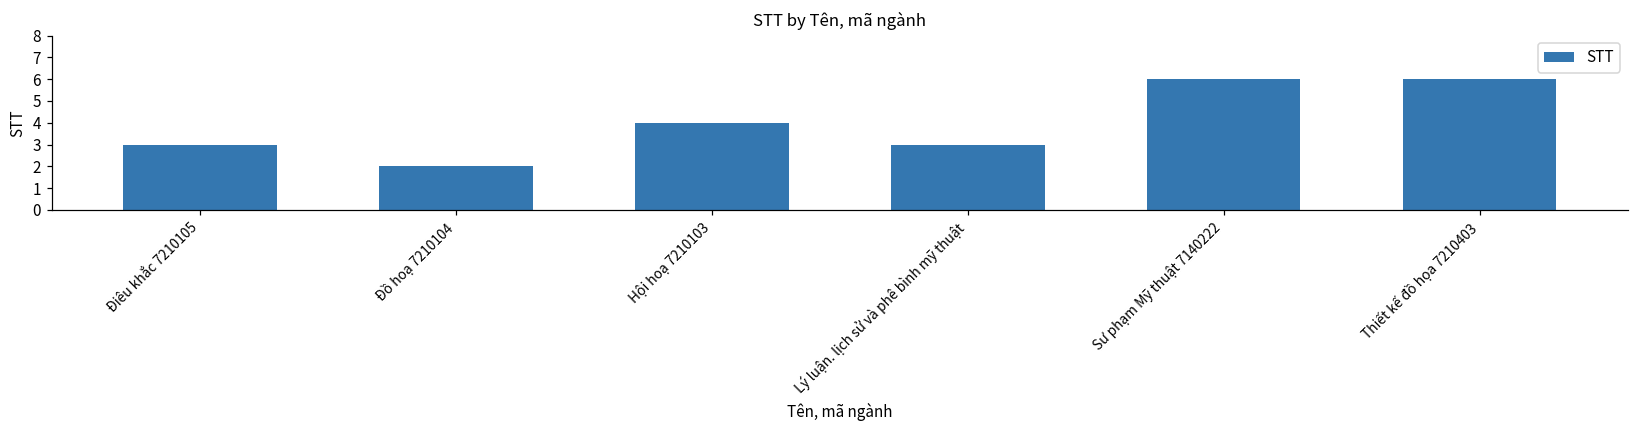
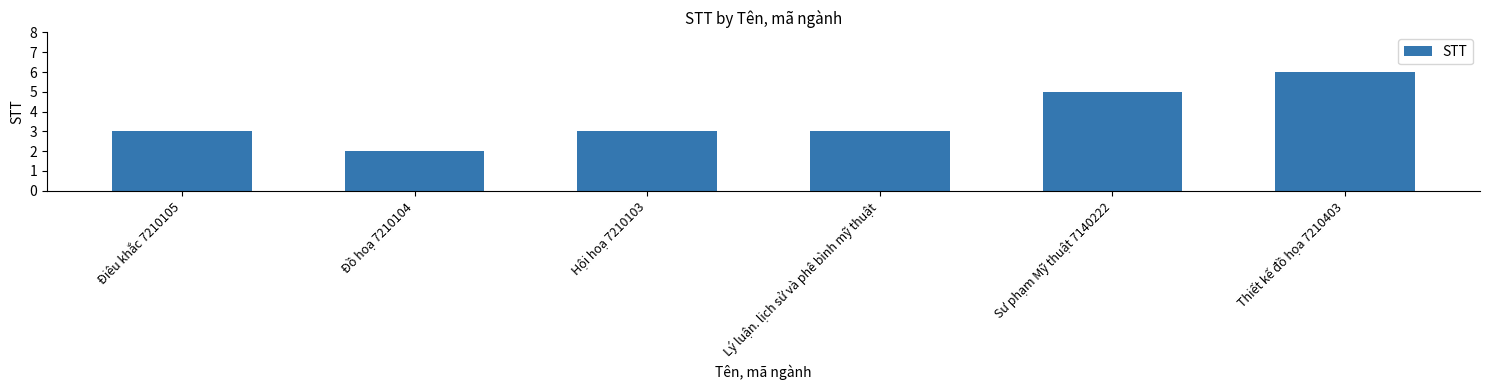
  {
    "Điêu khắc 7210105": 3,
    "Đồ hoạ 7210104": 2,
-   "Hội hoạ 7210103": 4,
+   "Hội hoạ 7210103": 3,
    "Lý luận. lịch sử và phê bình mỹ thuật": 3,
-   "Sư phạm Mỹ thuật 7140222": 6,
+   "Sư phạm Mỹ thuật 7140222": 5,
    "Thiết kế đồ họa 7210403": 6
  }
